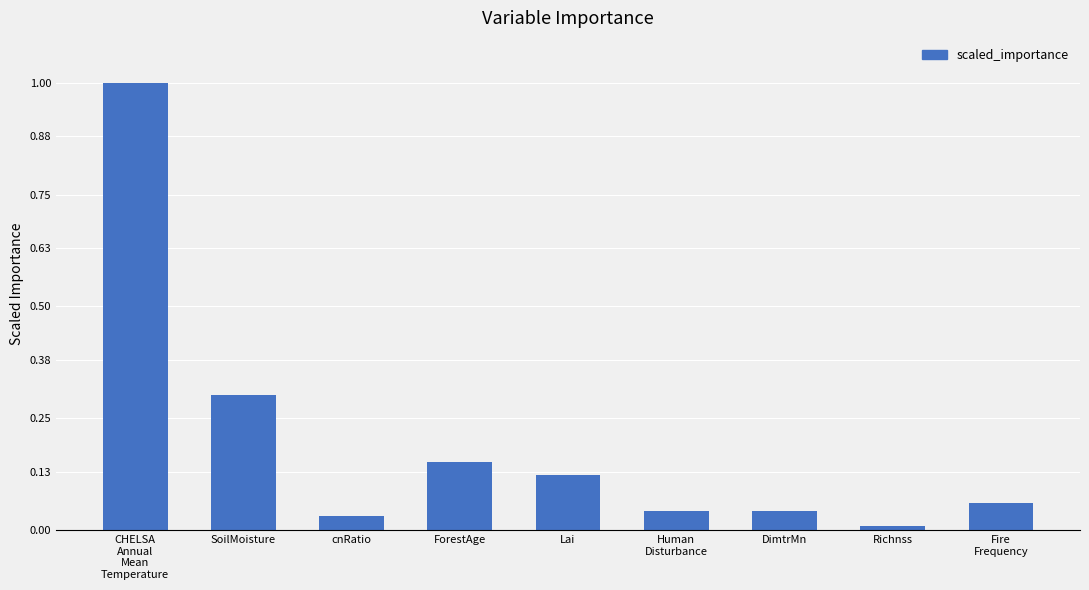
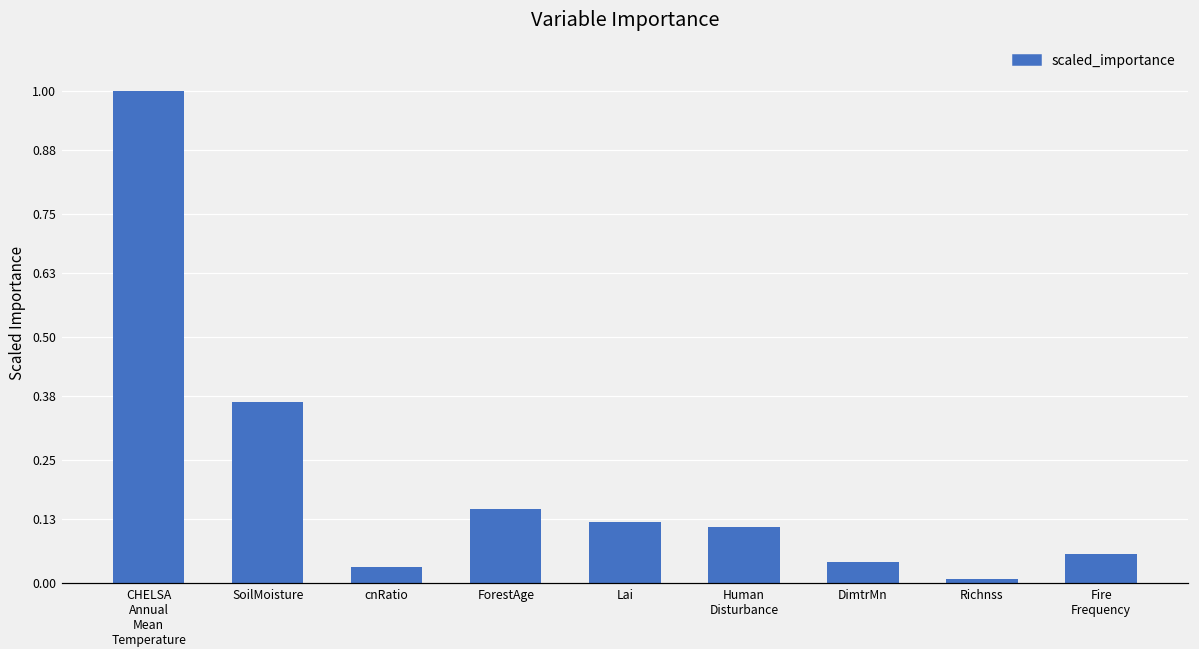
  {
    "CHELSA Annual Mean Temperature": 1.00,
-   "SoilMoisture": 0.30,
+   "SoilMoisture": 0.37,
    "cnRatio": 0.03,
    "ForestAge": 0.15,
    "Lai": 0.12,
-   "Human Disturbance": 0.04,
+   "Human Disturbance": 0.11,
    "DimtrMn": 0.04,
    "Richnss": 0.01,
    "Fire Frequency": 0.06
  }
